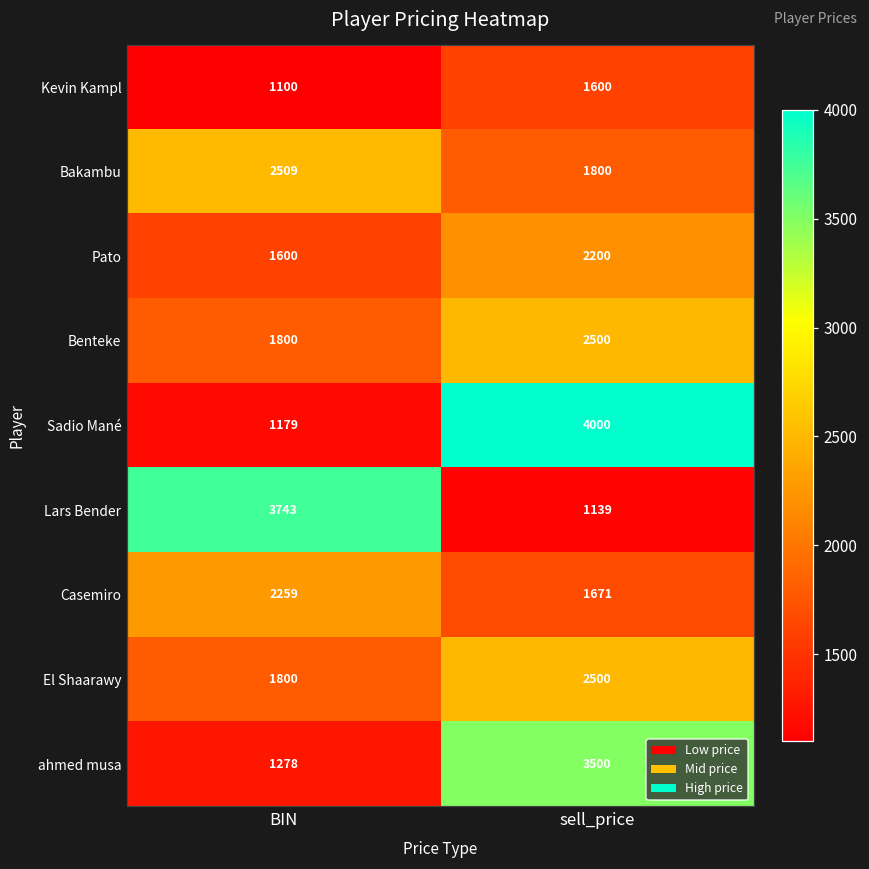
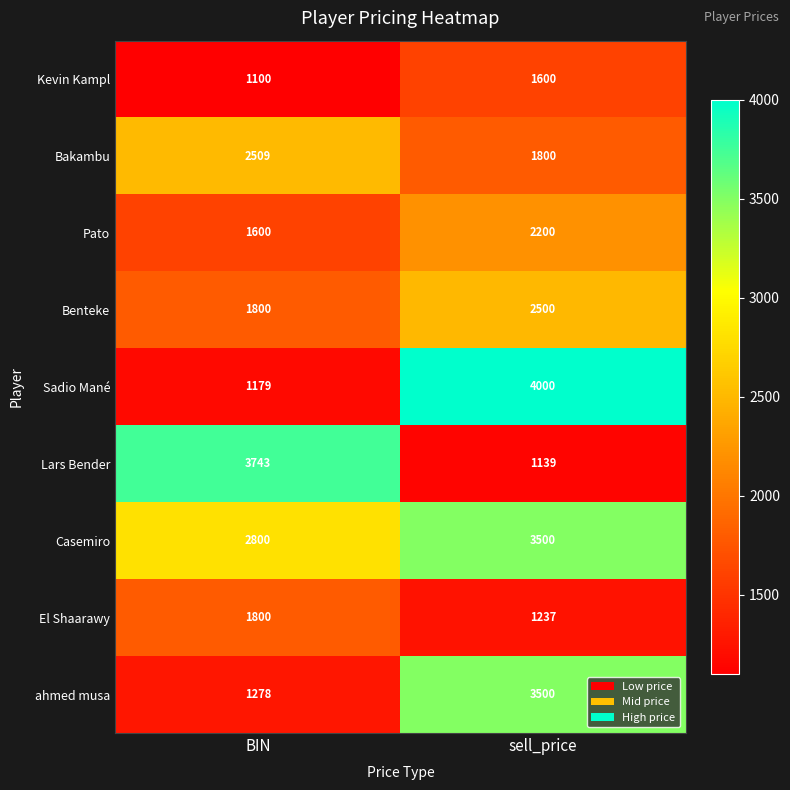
  {
    "Kevin Kampl": {
      "BIN": 1100,
      "sell_price": 1600
    },
    "Bakambu": {
      "BIN": 2509,
      "sell_price": 1800
    },
    "Pato": {
      "BIN": 1600,
      "sell_price": 2200
    },
    "Benteke": {
      "BIN": 1800,
      "sell_price": 2500
    },
    "Sadio Mané": {
      "BIN": 1179,
      "sell_price": 4000
    },
    "Lars Bender": {
      "BIN": 3743,
      "sell_price": 1139
    },
    "Casemiro": {
-     "BIN": 2259,
-     "sell_price": 1671
+     "BIN": 2800,
+     "sell_price": 3500
    },
    "El Shaarawy": {
      "BIN": 1800,
-     "sell_price": 2500
+     "sell_price": 1237
    },
    "ahmed musa": {
      "BIN": 1278,
      "sell_price": 3500
    }
  }
